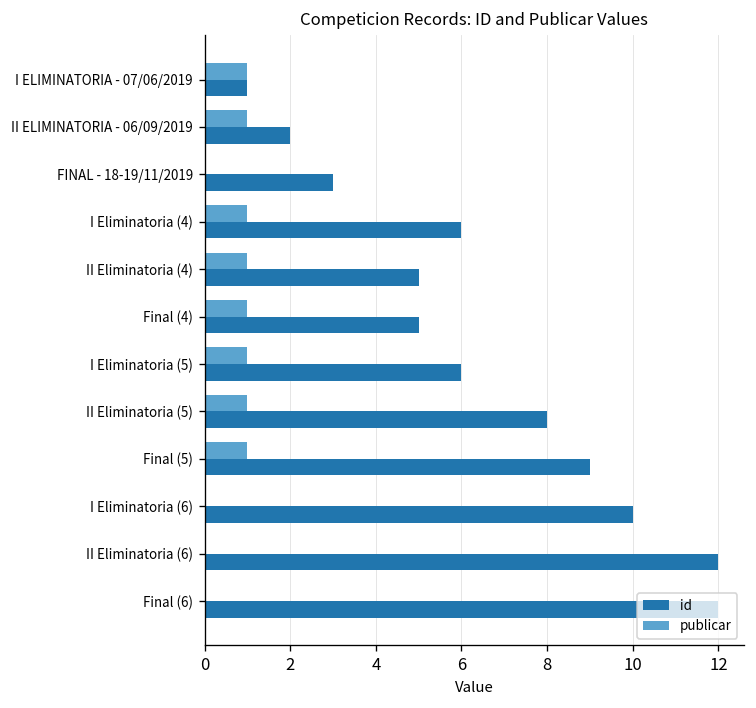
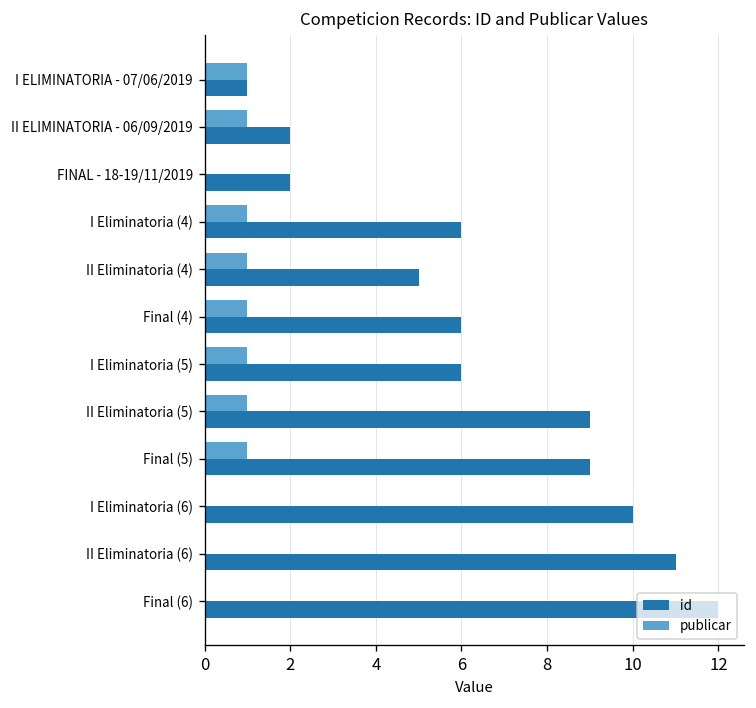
  {
    "id": {
      "I ELIMINATORIA - 07/06/2019": 1,
      "II ELIMINATORIA - 06/09/2019": 2,
-     "FINAL - 18-19/11/2019": 3,
+     "FINAL - 18-19/11/2019": 2,
      "I Eliminatoria (4)": 6,
      "II Eliminatoria (4)": 5,
-     "Final (4)": 5,
+     "Final (4)": 6,
      "I Eliminatoria (5)": 6,
-     "II Eliminatoria (5)": 8,
+     "II Eliminatoria (5)": 9,
      "Final (5)": 9,
      "I Eliminatoria (6)": 10,
-     "II Eliminatoria (6)": 12
+     "II Eliminatoria (6)": 11
    },
    "publicar": {
      "I ELIMINATORIA - 07/06/2019": 1,
      "II ELIMINATORIA - 06/09/2019": 1,
      "FINAL - 18-19/11/2019": 0,
      "I Eliminatoria (4)": 1,
      "II Eliminatoria (4)": 1,
      "Final (4)": 1,
      "I Eliminatoria (5)": 1,
      "II Eliminatoria (5)": 1,
      "Final (5)": 1,
      "I Eliminatoria (6)": 0,
      "II Eliminatoria (6)": 0,
      "Final (6)": 0
    }
  }
